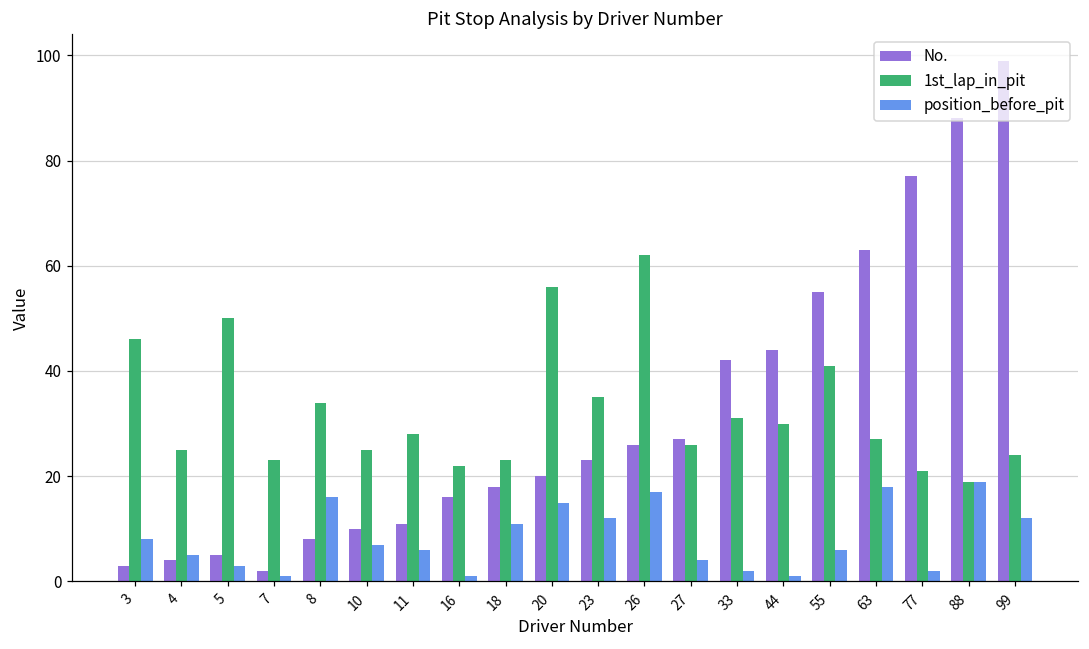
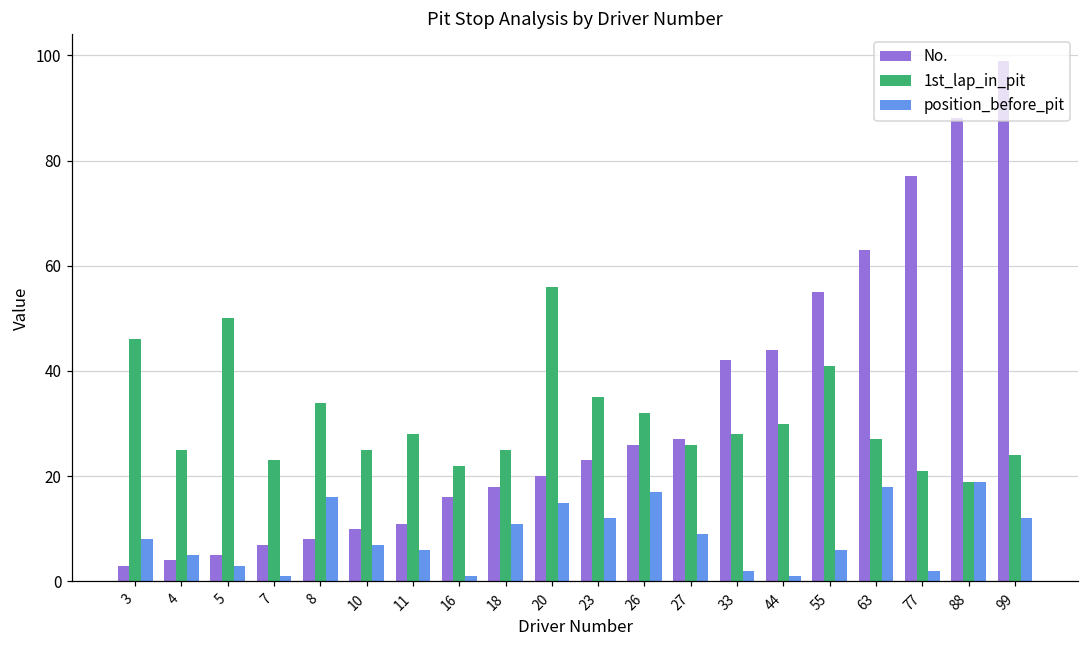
  {
    "No.": {
      "3": 3,
      "4": 4,
      "5": 5,
-     "7": 2,
+     "7": 7,
      "8": 8,
      "10": 10,
      "11": 11,
      "16": 16,
      "18": 18,
      "20": 20,
      "23": 23,
      "26": 26,
      "27": 27,
      "33": 42,
      "44": 44,
      "55": 55,
      "63": 63,
      "77": 77,
      "88": 88
    },
    "1st_lap_in_pit": {
      "3": 46,
      "4": 25,
      "5": 50,
      "7": 23,
      "8": 34,
      "10": 25,
      "11": 28,
      "16": 22,
-     "18": 23,
+     "18": 25,
      "20": 56,
      "23": 35,
-     "26": 62,
+     "26": 32,
      "27": 26,
-     "33": 31,
+     "33": 28,
      "44": 30,
      "55": 41,
      "63": 27,
      "77": 21,
      "88": 19,
      "99": 24
    },
    "position_before_pit": {
      "3": 8,
      "4": 5,
      "5": 3,
      "7": 1,
      "8": 16,
      "10": 7,
      "11": 6,
      "16": 1,
      "18": 11,
      "20": 15,
      "23": 12,
      "26": 17,
-     "27": 4,
+     "27": 9,
      "33": 2,
      "44": 1,
      "55": 6,
      "63": 18,
      "77": 2,
      "88": 19,
      "99": 12
    }
  }
